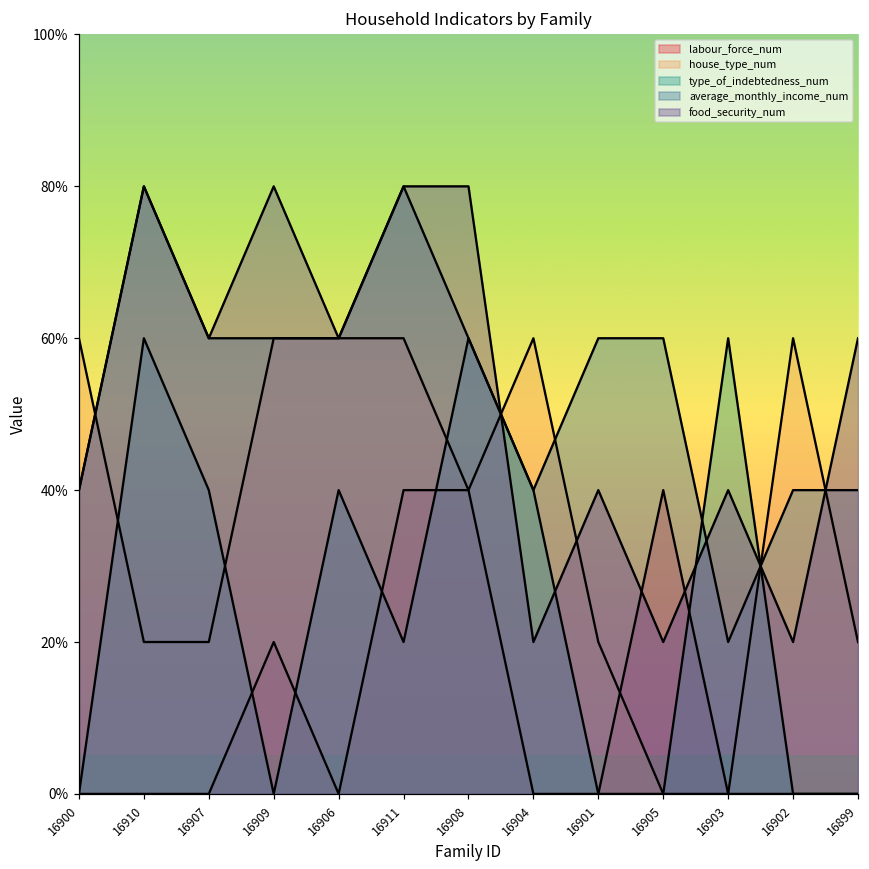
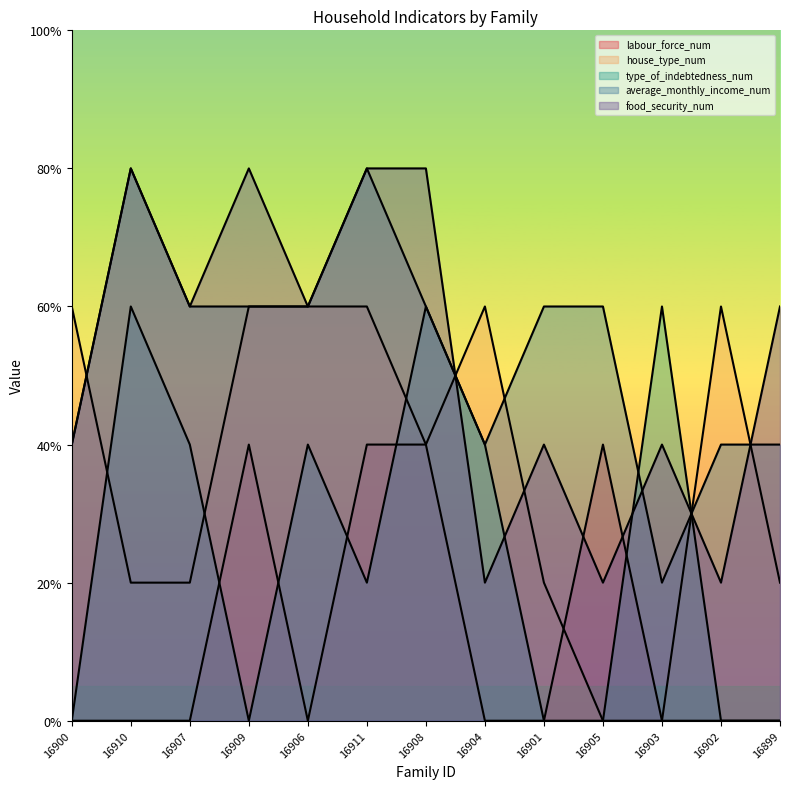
  {
    "labour_force_num": {
-     "16909": "20%",
+     "16909": "40%",
      "16911": "40%",
      "16905": "40%"
    },
    "house_type_num": {
      "16900": "60%",
      "16910": "20%",
      "16907": "20%",
      "16911": "60%",
      "16904": "60%",
      "16901": "20%",
      "16902": "60%",
      "16899": "20%"
    }
  }
